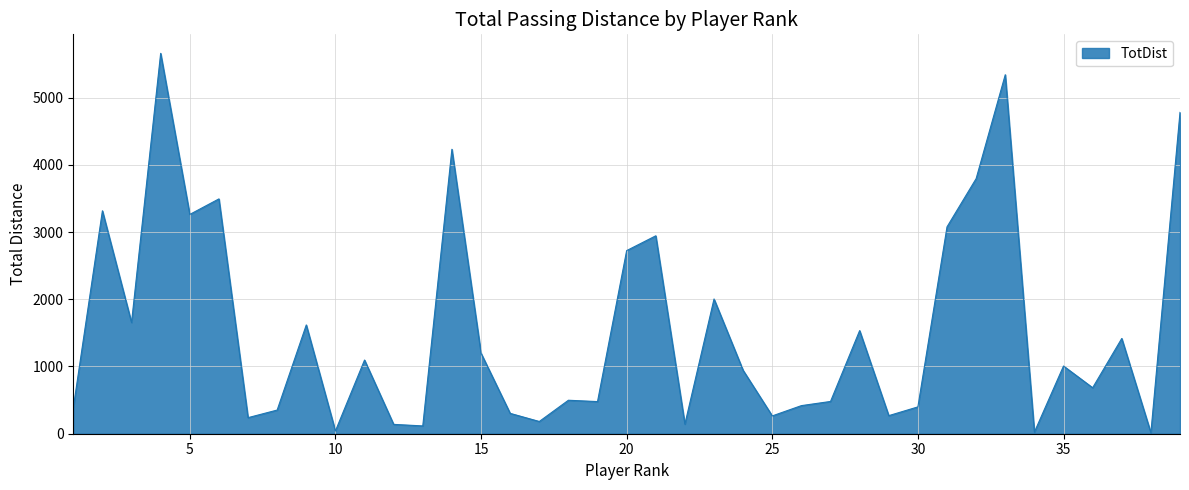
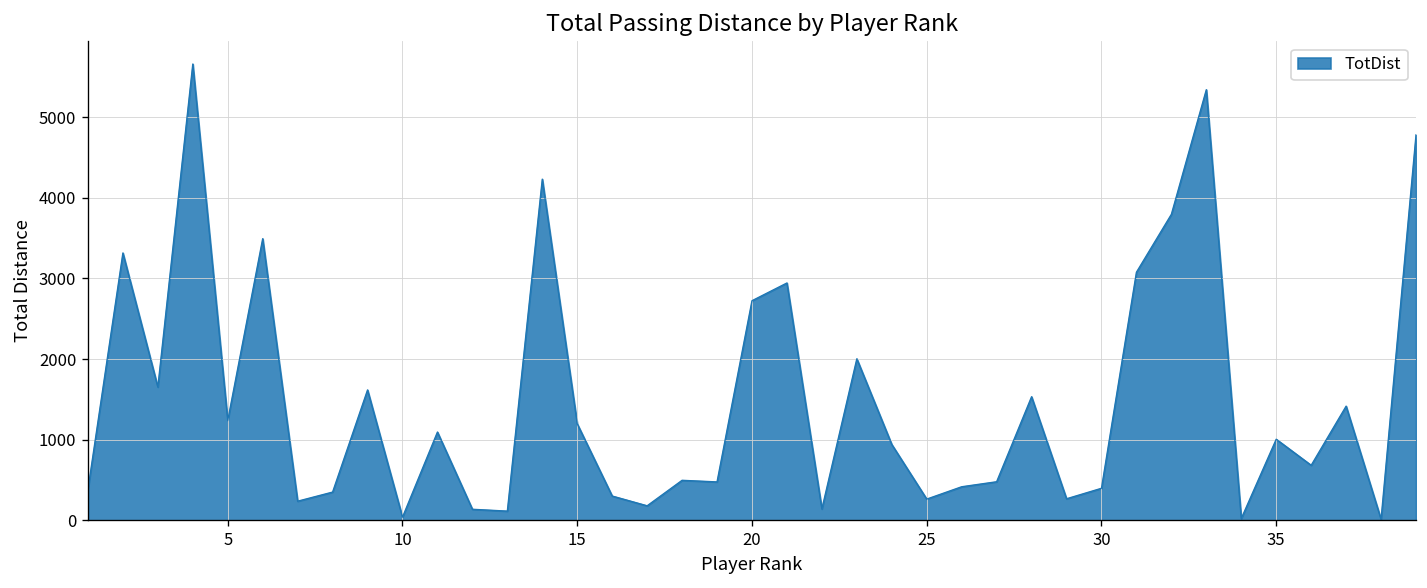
  {
-   "5": 3300,
+   "5": 1200,
    "10": 0,
    "15": 1200,
    "20": 2700,
    "25": 300,
    "30": 400,
    "35": 1000
  }
